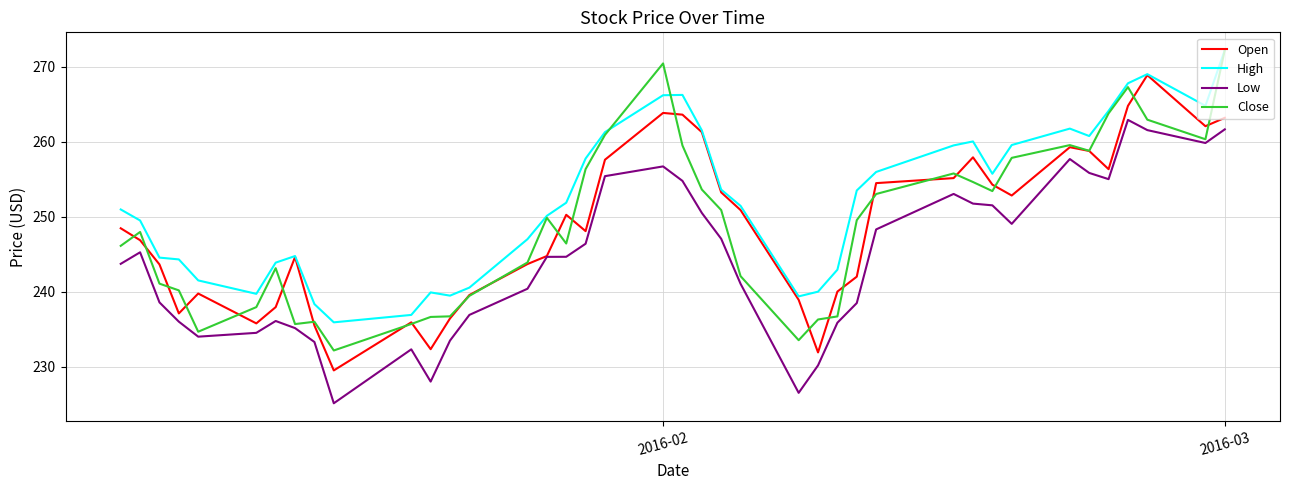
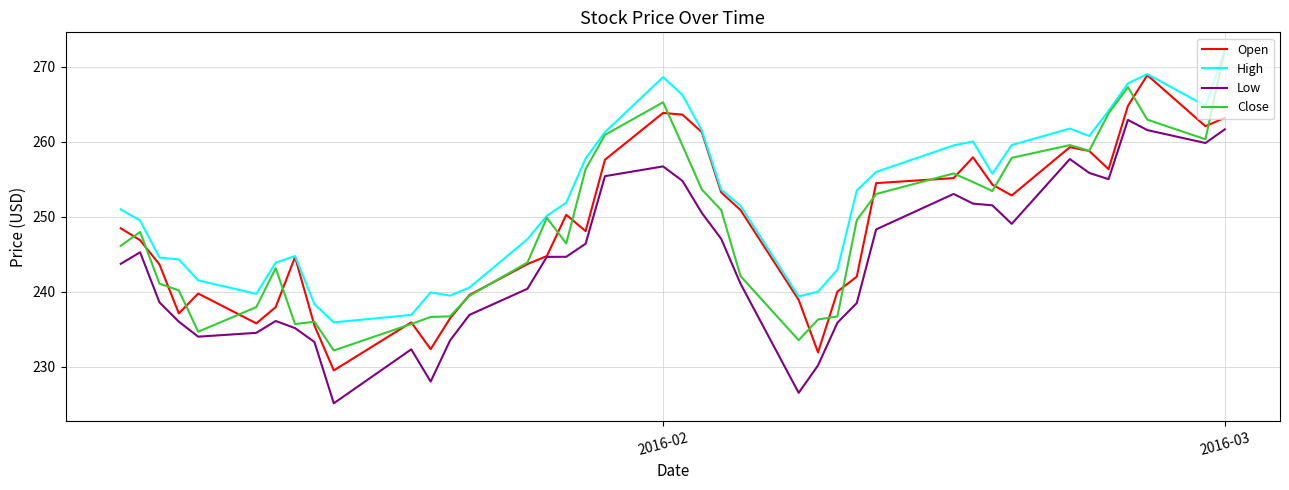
  {
    "Open": {
      "2016-02": 264
    },
    "High": {
-     "2016-02": 266
+     "2016-02": 269
    },
    "Low": {
      "2016-02": 257,
      "2016-03": 262
    },
    "Close": {
-     "2016-02": 270
+     "2016-02": 265
    }
  }
